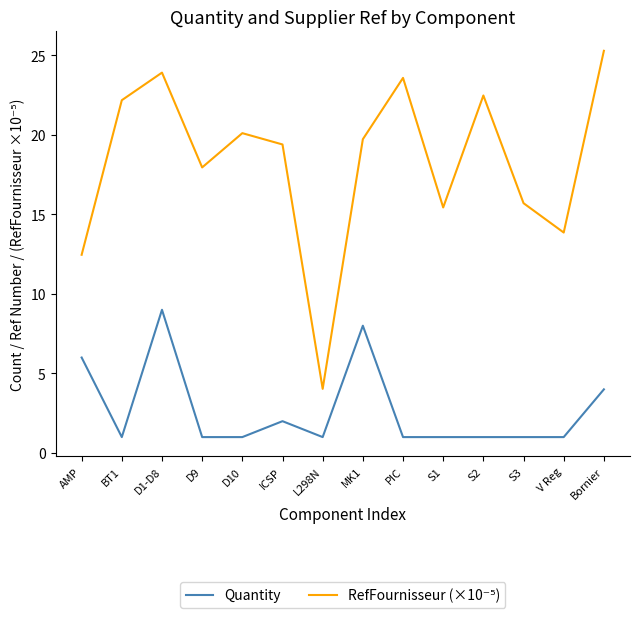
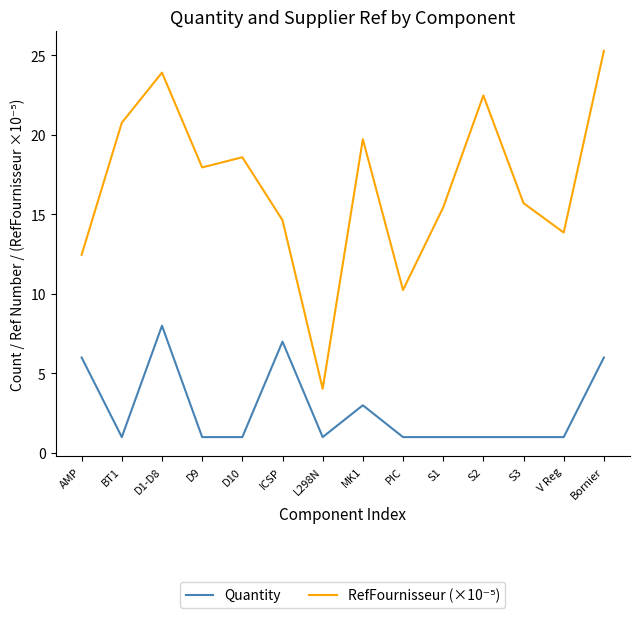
  {
    "Quantity": {
      "AMP": 6,
      "BT1": 1,
-     "D1-D8": 9,
+     "D1-D8": 8,
      "D9": 1,
      "D10": 1,
-     "ICSP": 2,
+     "ICSP": 7,
      "L298N": 1,
-     "MK1": 8,
+     "MK1": 3,
      "PIC": 1,
      "S1": 1,
      "S2": 1,
      "S3": 1,
      "V Reg": 1,
-     "Bornier": 4
+     "Bornier": 6
    },
    "RefFournisseur (×10⁻⁵)": {
      "AMP": 12.5,
-     "BT1": 22.2,
+     "BT1": 20.8,
      "D1-D8": 23.9,
      "D9": 17.9,
-     "D10": 20.1,
-     "ICSP": 19.4,
+     "D10": 18.6,
+     "ICSP": 14.6,
      "L298N": 4.0,
      "MK1": 19.7,
-     "PIC": 23.6,
+     "PIC": 10.2,
      "S1": 15.4,
      "S2": 22.5,
      "S3": 15.7,
      "V Reg": 13.9,
      "Bornier": 25.3
    }
  }
